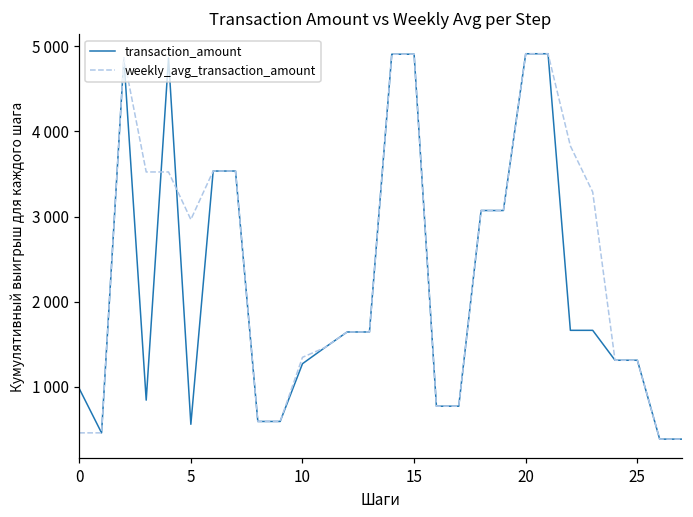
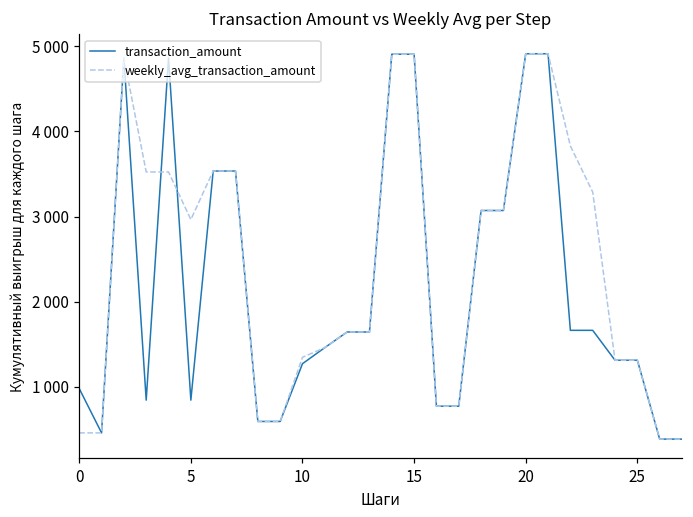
  {
    "transaction_amount": {
      "0": 1000,
-     "5": 600,
+     "5": 800,
      "10": 1300
    },
    "weekly_avg_transaction_amount": {
      "0": 500,
      "5": 3000,
      "10": 1300
    }
  }
